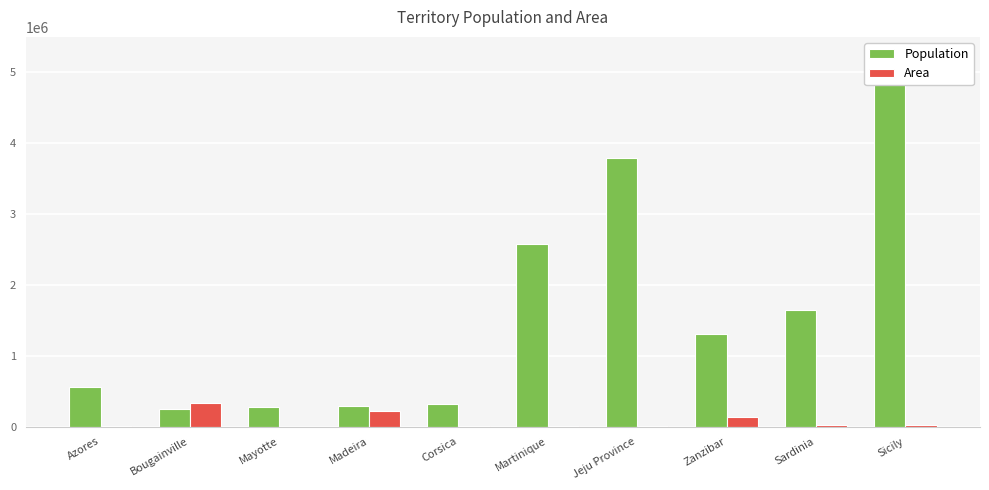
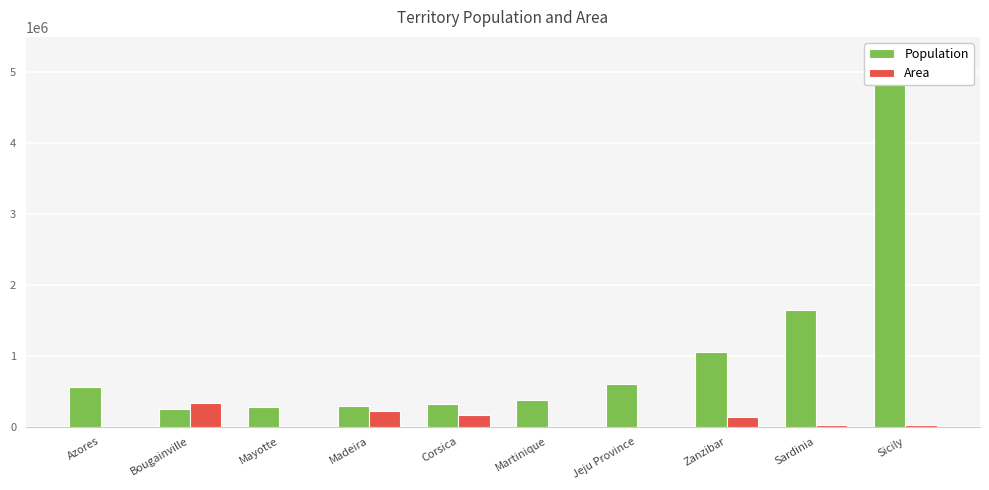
  {
    "Population": {
      "Azores": 600000,
      "Bougainville": 200000,
      "Mayotte": 300000,
      "Madeira": 300000,
      "Corsica": 300000,
-     "Martinique": 2600000,
-     "Jeju Province": 3800000,
-     "Zanzibar": 1300000,
+     "Martinique": 400000,
+     "Jeju Province": 600000,
+     "Zanzibar": 1000000,
      "Sardinia": 1700000
    },
    "Area": {
      "Bougainville": 300000,
      "Madeira": 200000,
-     "Corsica": 0,
+     "Corsica": 200000,
      "Zanzibar": 100000
    }
  }
